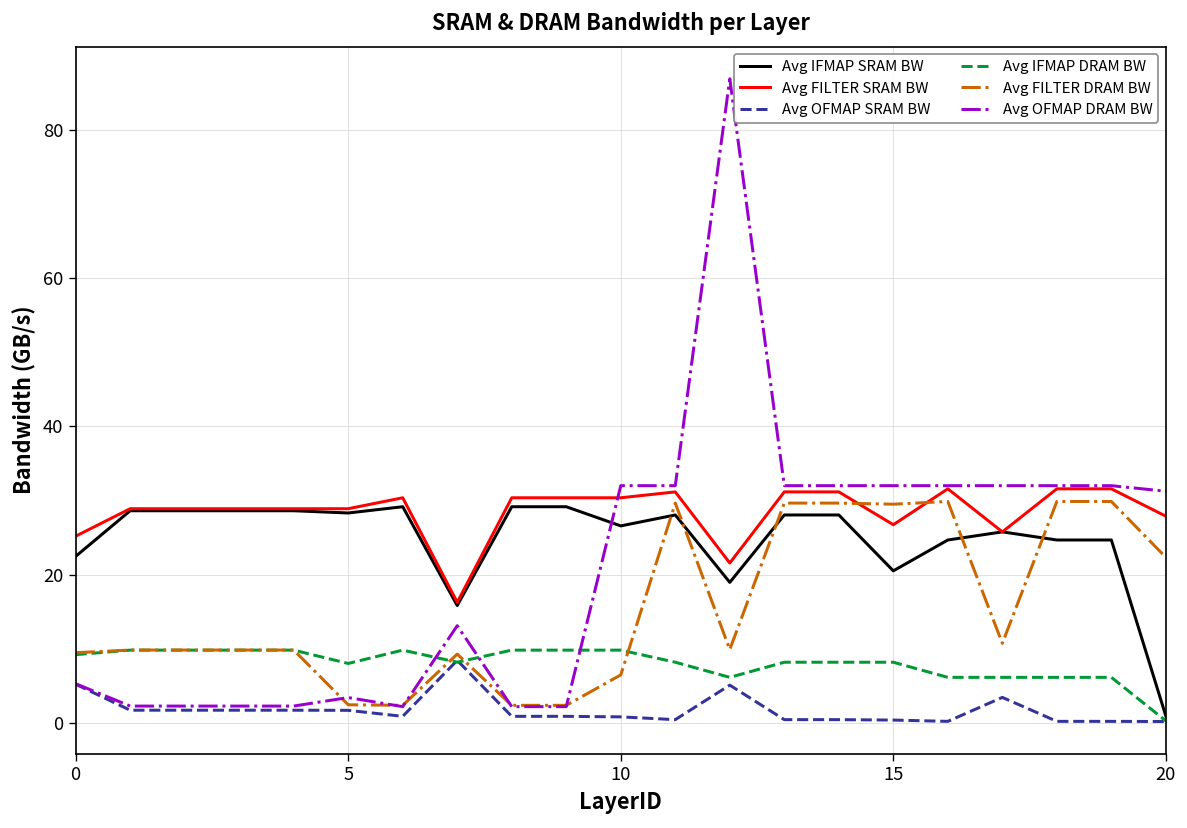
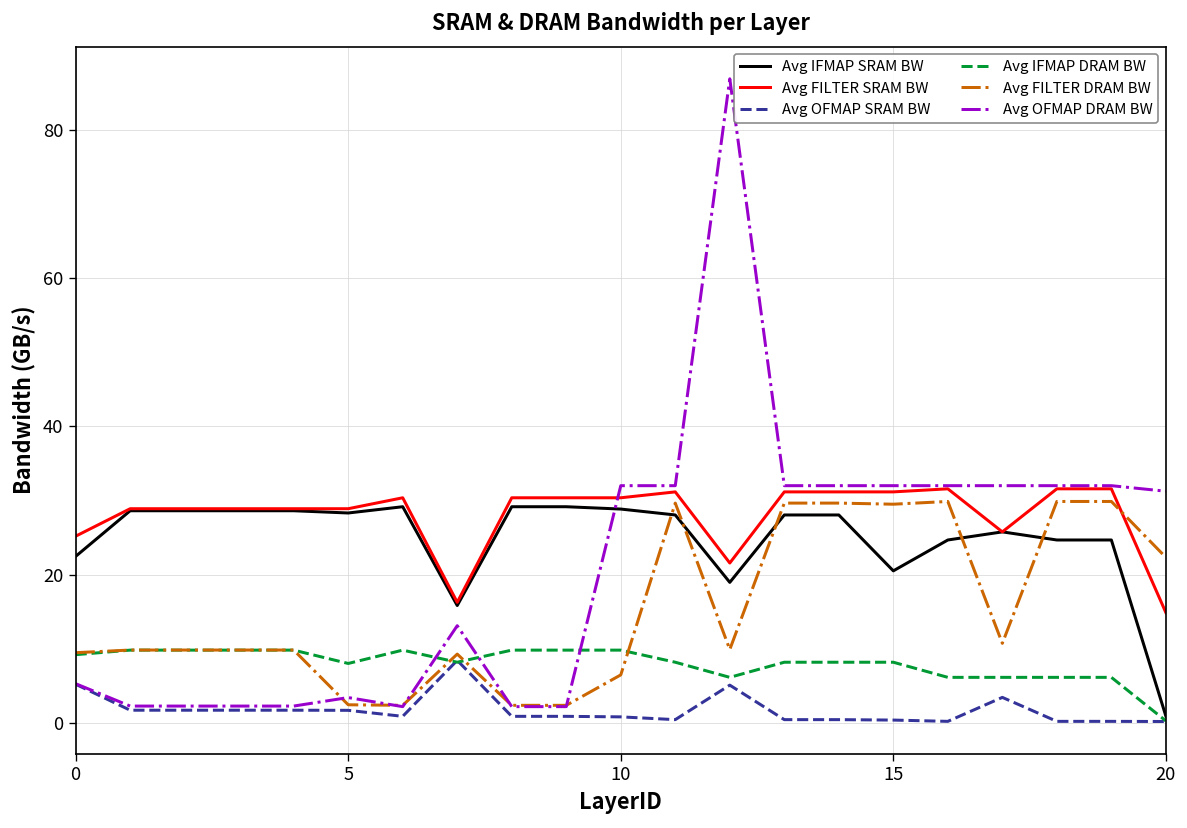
  {
    "Avg IFMAP SRAM BW": {
      "0": 22,
      "5": 28,
-     "10": 27,
+     "10": 29,
      "15": 21,
      "20": 1
    },
    "Avg FILTER SRAM BW": {
      "0": 25,
      "5": 29,
      "10": 30,
-     "15": 27,
-     "20": 28
+     "15": 31,
+     "20": 15
    },
    "Avg OFMAP SRAM BW": {
      "5": 2,
      "10": 1,
      "15": 0
    },
    "Avg IFMAP DRAM BW": {
      "5": 8,
      "10": 10,
      "15": 8
    },
    "Avg FILTER DRAM BW": {
      "5": 2,
      "10": 6,
      "15": 29,
      "20": 22
    },
    "Avg OFMAP DRAM BW": {
      "5": 3,
      "10": 32,
      "15": 32,
      "20": 31
    }
  }
